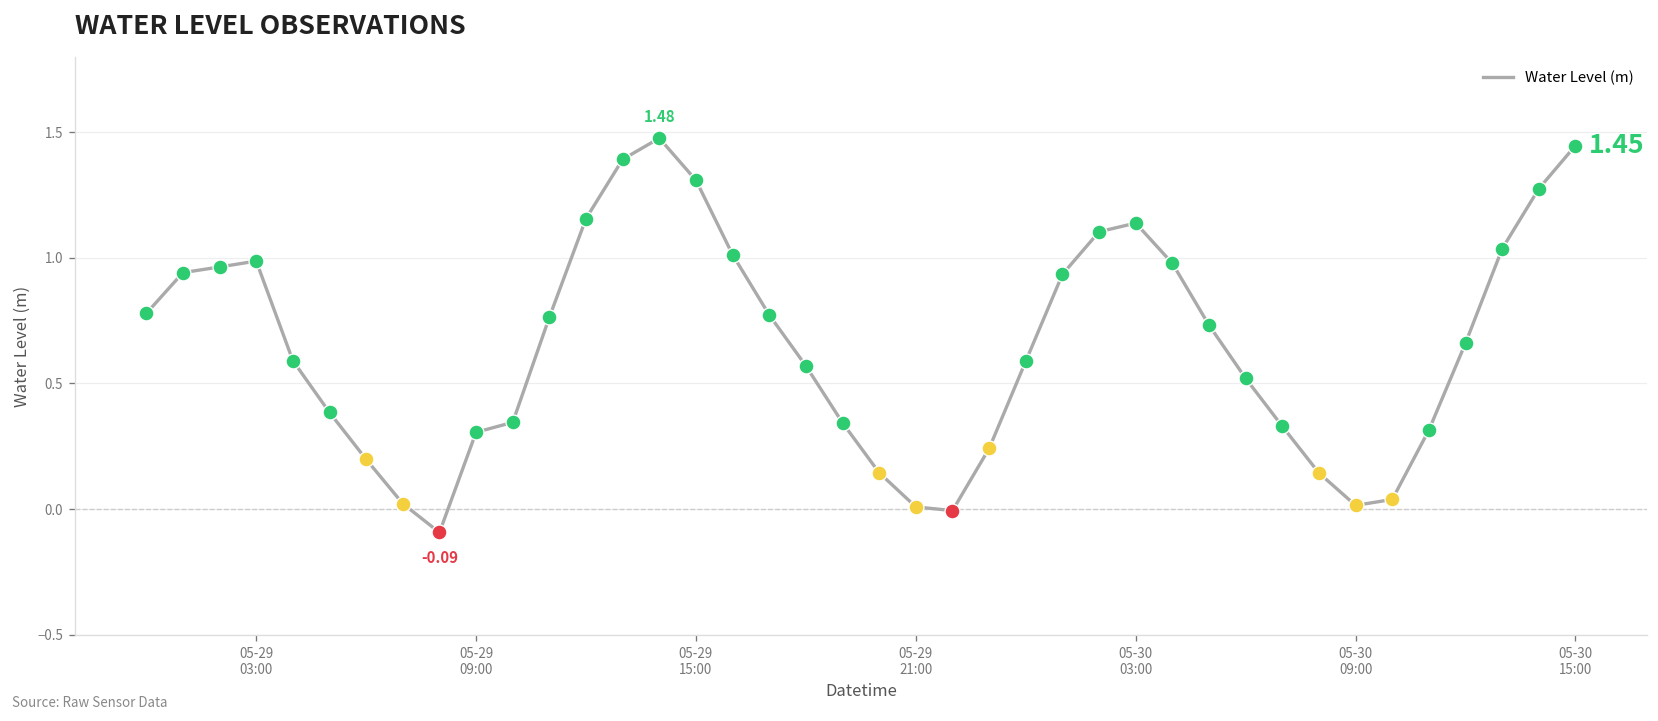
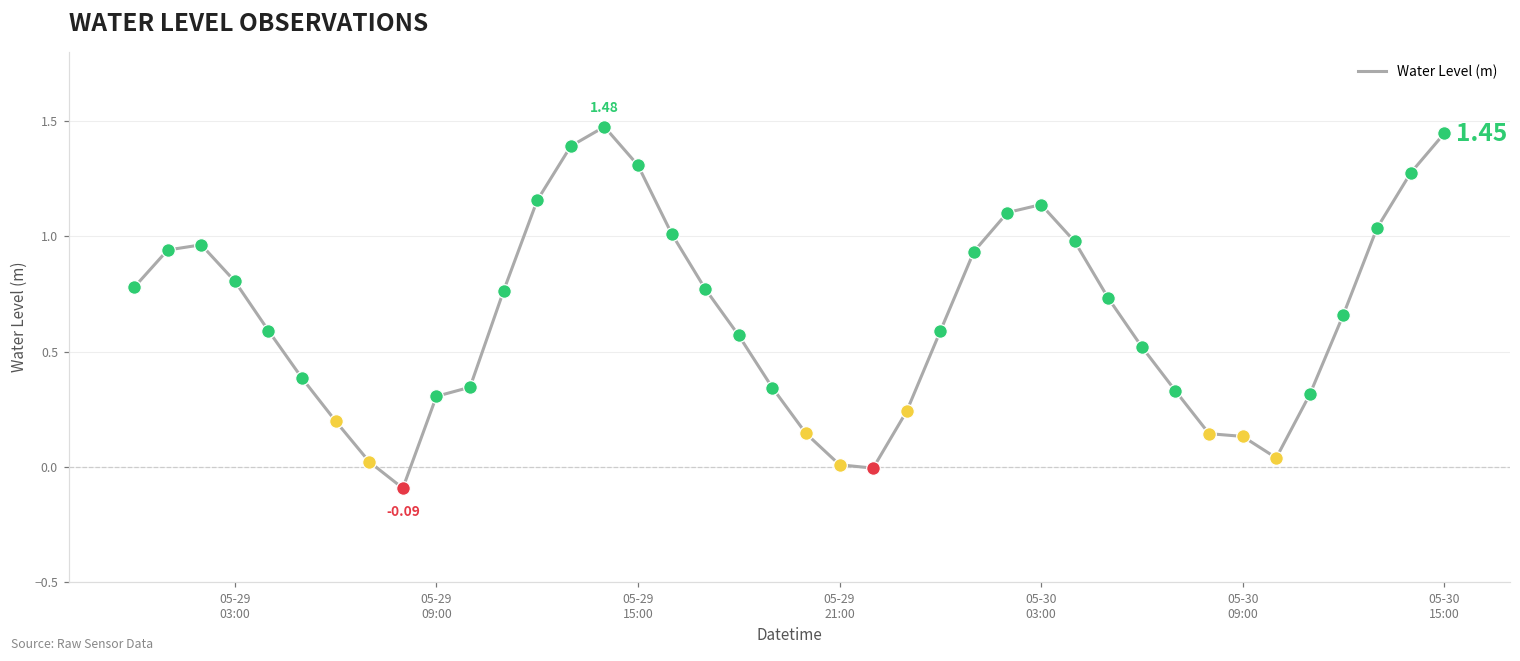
  {
    "Water Level (m)": {
-     "05-29 03:00": 0.99,
-     "05-30 09:00": 0.01
+     "05-29 03:00": 0.81,
+     "05-30 09:00": 0.13
    }
  }
